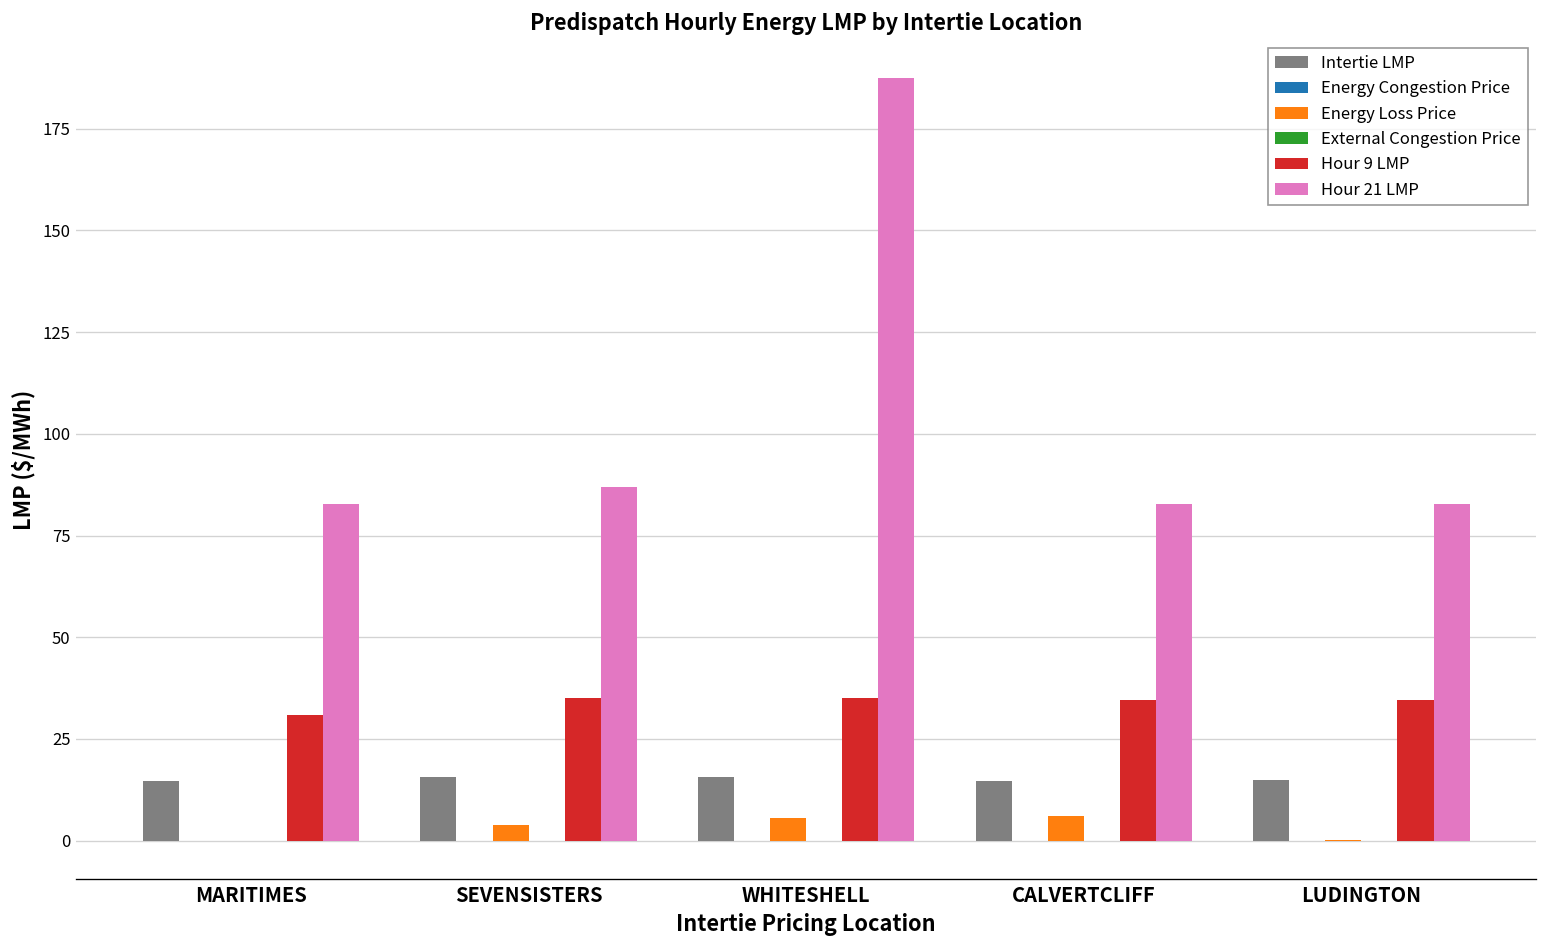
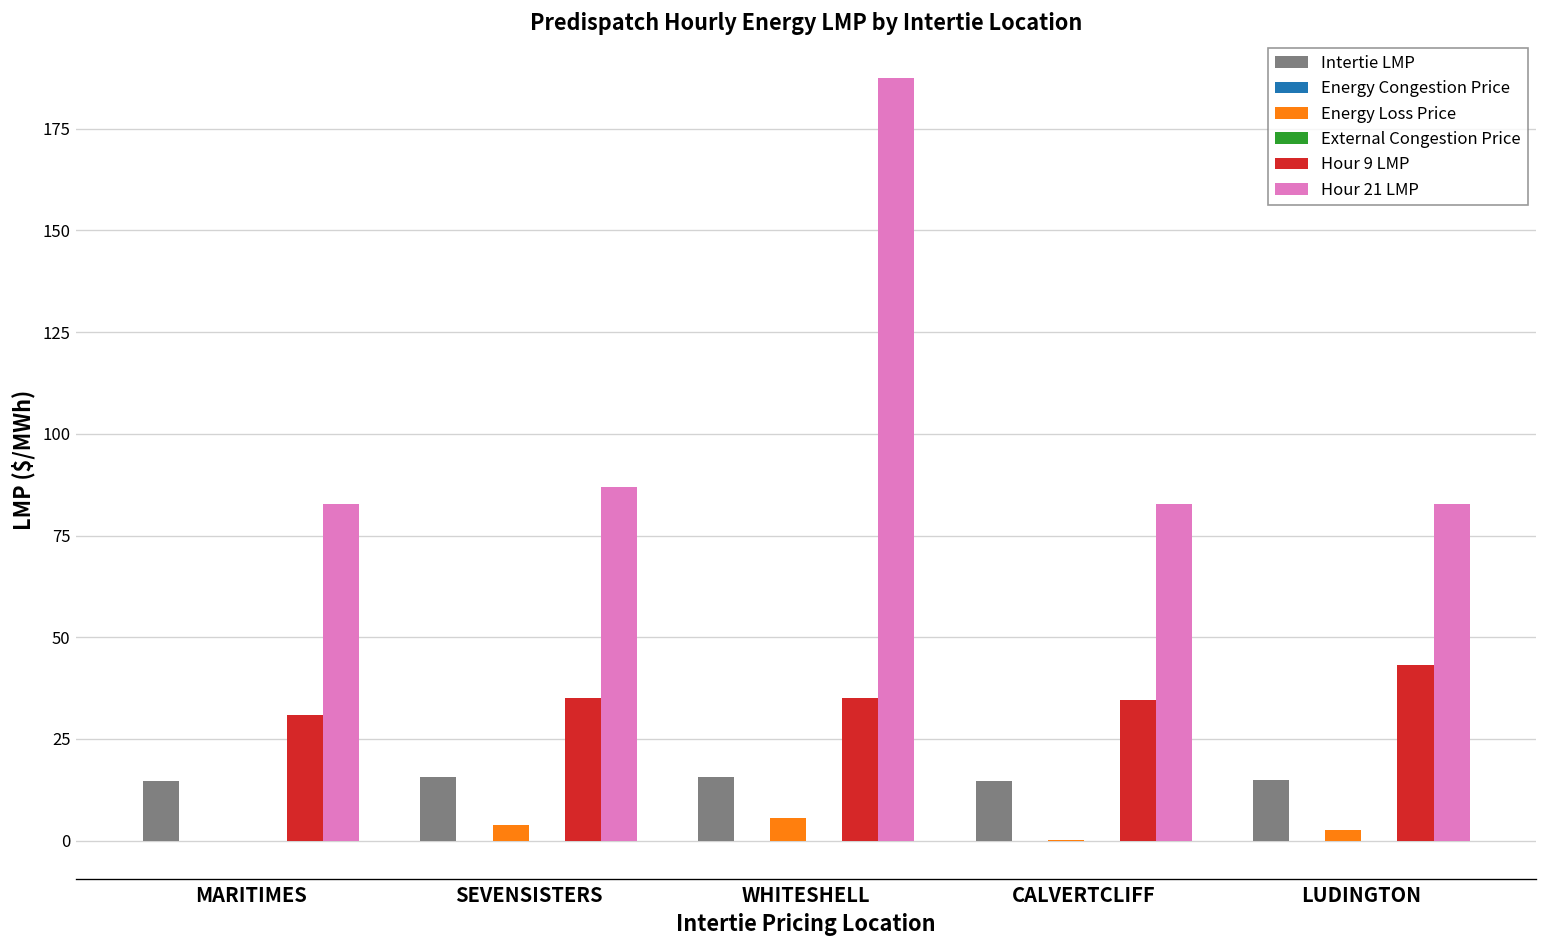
  {
    "Intertie LMP": {
      "MARITIMES": 15,
      "SEVENSISTERS": 16,
      "WHITESHELL": 16,
      "CALVERTCLIFF": 15,
      "LUDINGTON": 15
    },
    "Energy Congestion Price": {
      "MARITIMES": 0,
      "SEVENSISTERS": 0,
      "WHITESHELL": 0,
      "CALVERTCLIFF": 0,
      "LUDINGTON": 0
    },
    "Energy Loss Price": {
      "SEVENSISTERS": 4,
      "WHITESHELL": 6,
-     "CALVERTCLIFF": 6,
-     "LUDINGTON": 0
+     "CALVERTCLIFF": 0,
+     "LUDINGTON": 3
    },
    "External Congestion Price": {
      "MARITIMES": 0,
      "SEVENSISTERS": 0,
      "WHITESHELL": 0,
      "CALVERTCLIFF": 0,
      "LUDINGTON": 0
    },
    "Hour 9 LMP": {
      "MARITIMES": 31,
      "SEVENSISTERS": 35,
      "WHITESHELL": 35,
      "CALVERTCLIFF": 34,
-     "LUDINGTON": 35
+     "LUDINGTON": 43
    },
    "Hour 21 LMP": {
      "MARITIMES": 83,
      "SEVENSISTERS": 87,
      "WHITESHELL": 187,
      "CALVERTCLIFF": 83,
      "LUDINGTON": 83
    }
  }
